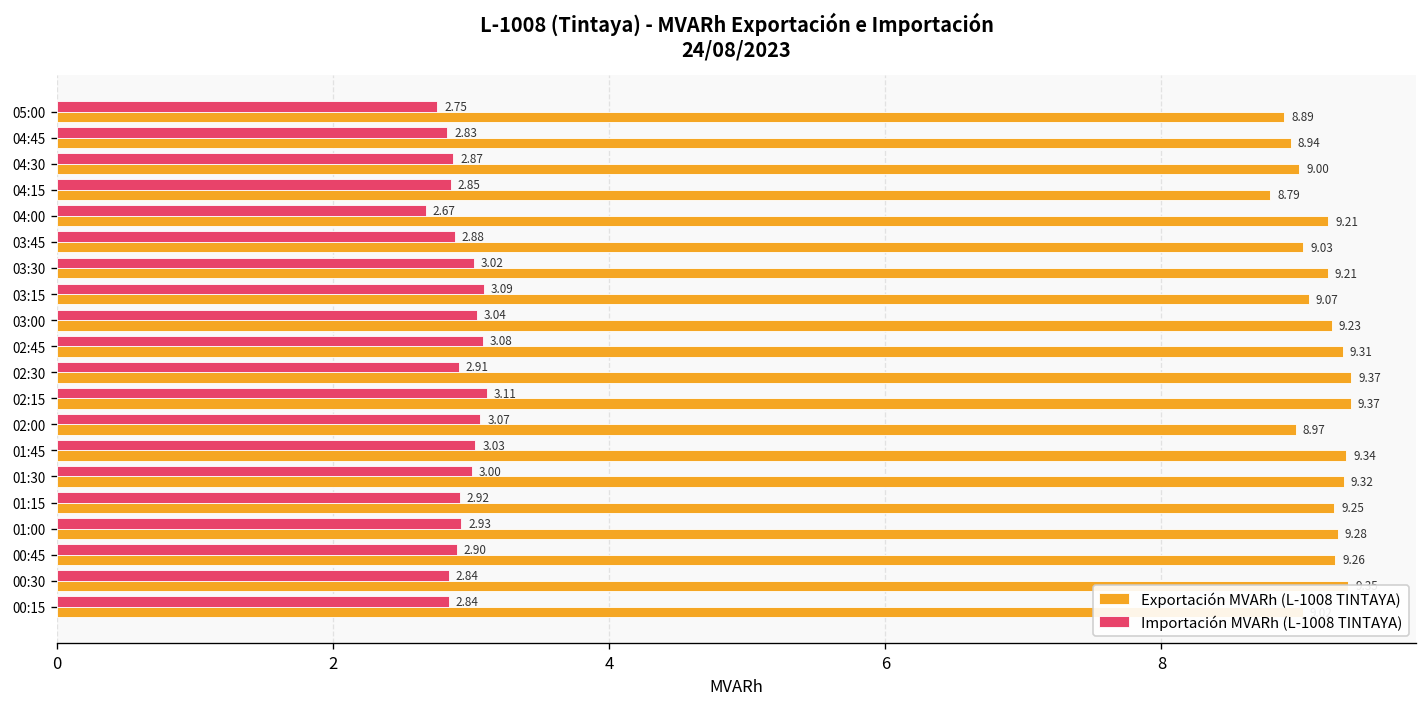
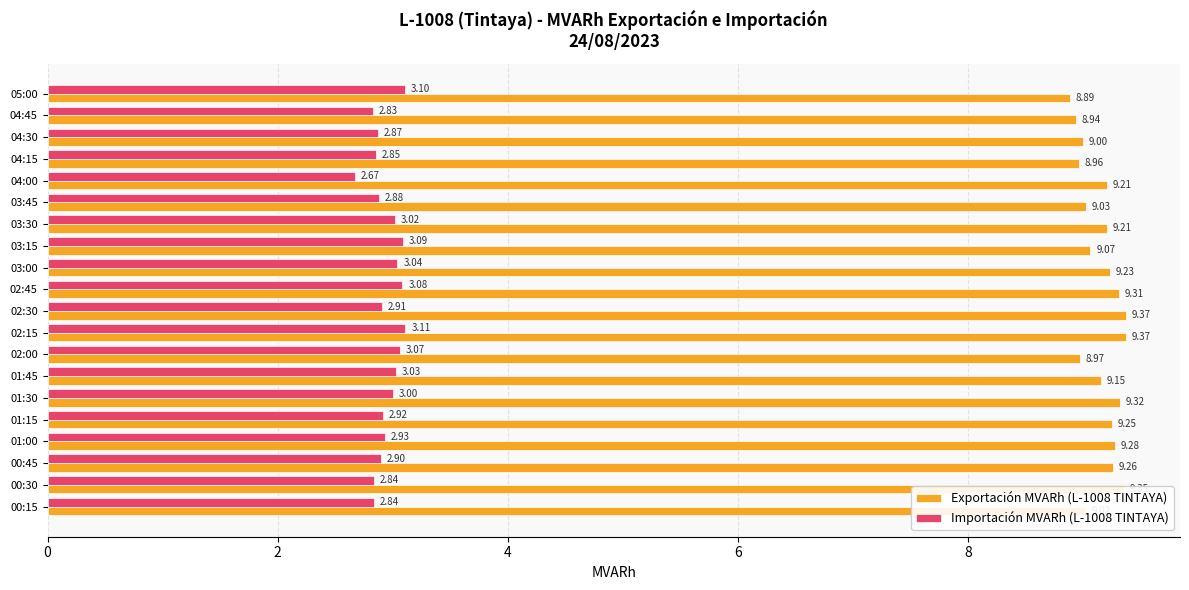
  {
    "Exportación MVARh (L-1008 TINTAYA)": {
      "05:00": 8.89,
      "04:45": 8.94,
      "04:30": 9.00,
-     "04:15": 8.79,
+     "04:15": 8.96,
      "04:00": 9.21,
      "03:45": 9.03,
      "03:30": 9.21,
      "03:15": 9.07,
      "03:00": 9.23,
      "02:45": 9.31,
      "02:30": 9.37,
      "02:15": 9.37,
      "02:00": 8.97,
-     "01:45": 9.34,
+     "01:45": 9.15,
      "01:30": 9.32,
      "01:15": 9.25,
      "01:00": 9.28,
      "00:45": 9.26
    },
    "Importación MVARh (L-1008 TINTAYA)": {
-     "05:00": 2.75,
+     "05:00": 3.10,
      "04:45": 2.83,
      "04:30": 2.87,
      "04:15": 2.85,
      "04:00": 2.67,
      "03:45": 2.88,
      "03:30": 3.02,
      "03:15": 3.09,
      "03:00": 3.04,
      "02:45": 3.08,
      "02:30": 2.91,
      "02:15": 3.11,
      "02:00": 3.07,
      "01:45": 3.03,
      "01:30": 3.00,
      "01:15": 2.92,
      "01:00": 2.93,
      "00:45": 2.90,
      "00:30": 2.84,
      "00:15": 2.84
    }
  }
